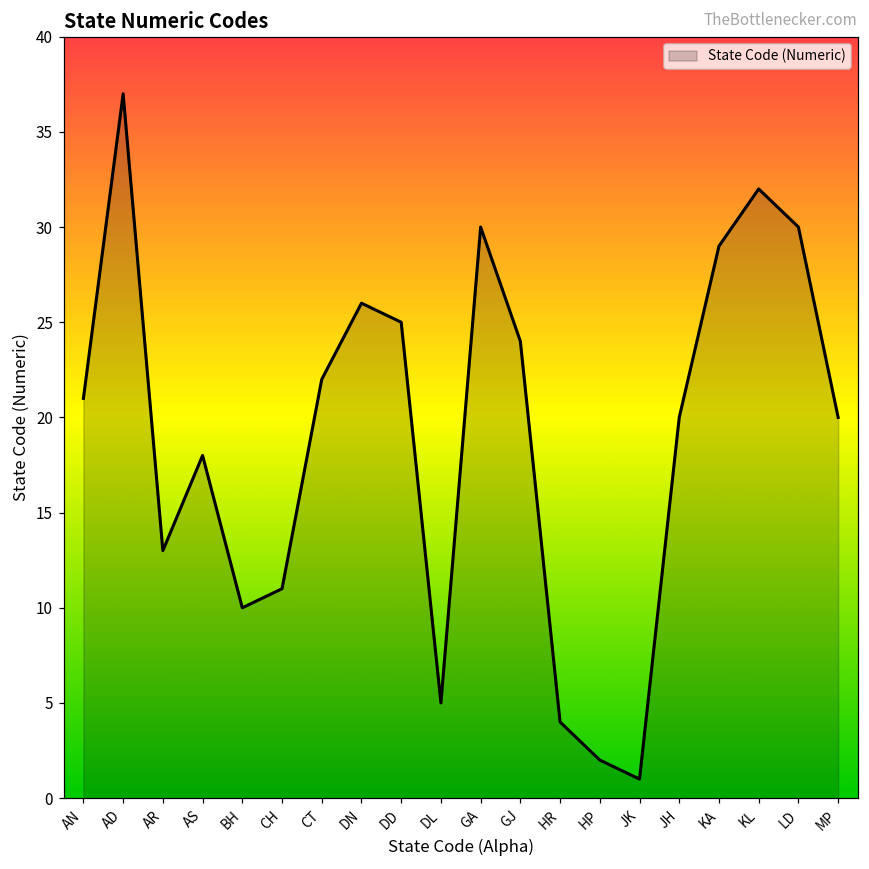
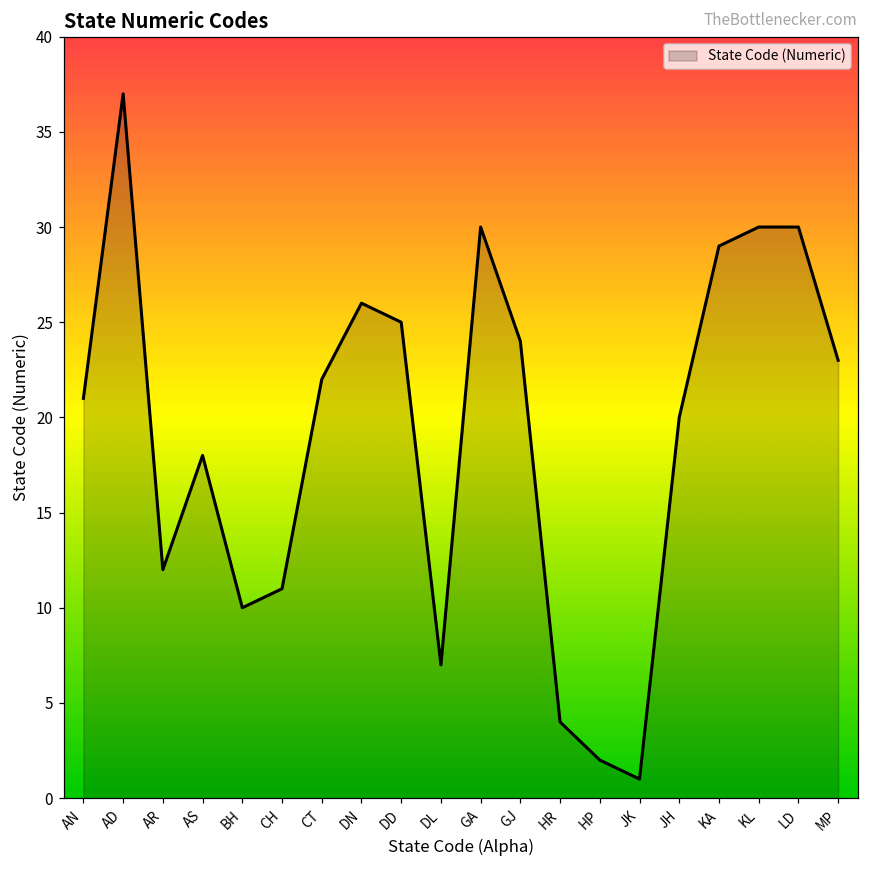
  {
    "AN": 21,
    "AD": 37,
-   "AR": 13,
+   "AR": 12,
    "AS": 18,
    "BH": 10,
    "CH": 11,
    "CT": 22,
    "DN": 26,
    "DD": 25,
-   "DL": 5,
+   "DL": 7,
    "GA": 30,
    "GJ": 24,
    "HR": 4,
    "HP": 2,
    "JK": 1,
    "JH": 20,
    "KA": 29,
-   "KL": 32,
+   "KL": 30,
    "LD": 30,
-   "MP": 20
+   "MP": 23
  }
